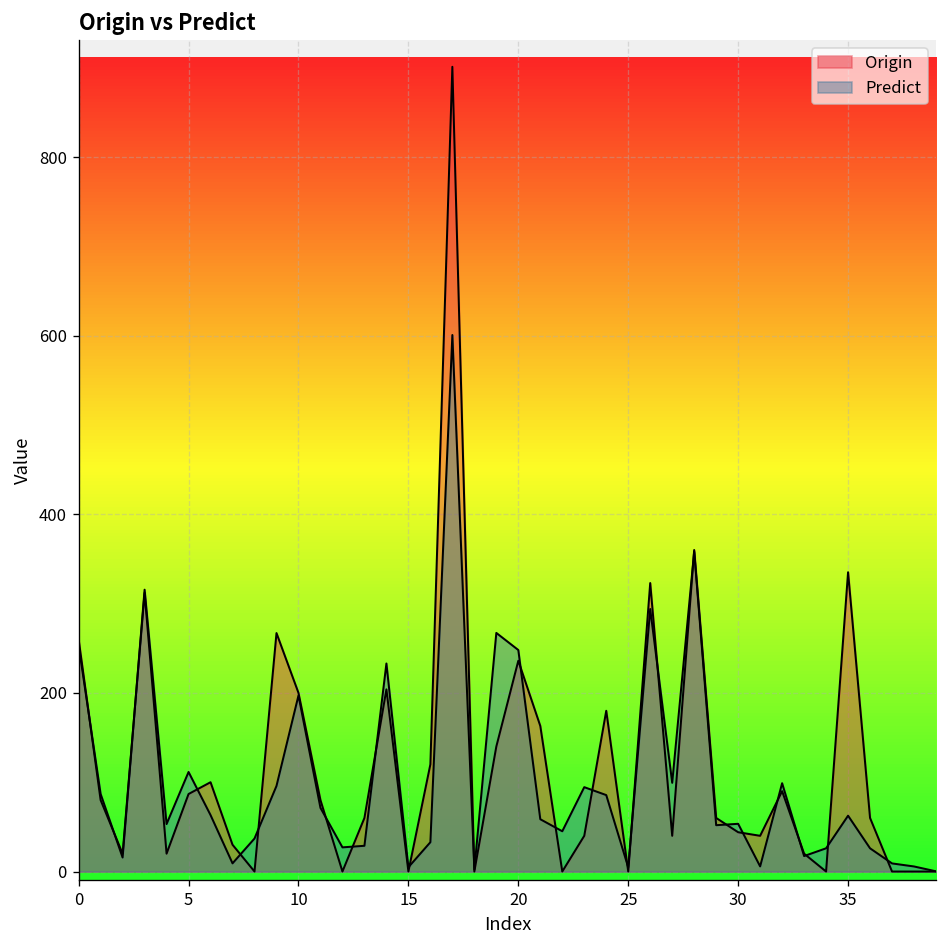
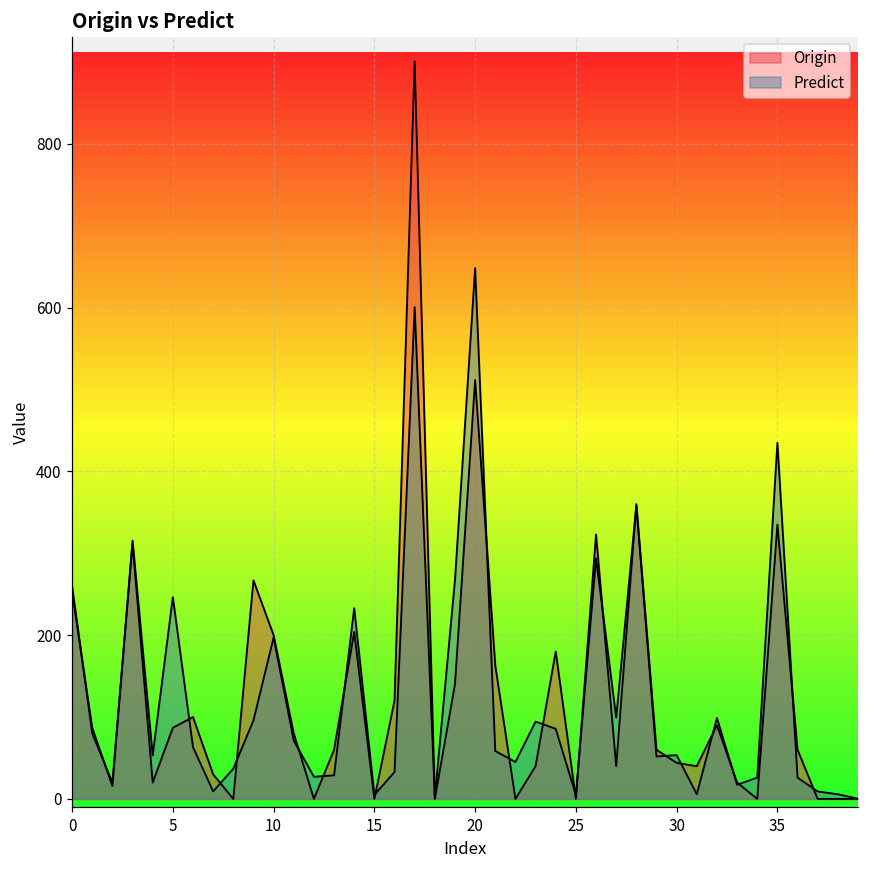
  {
    "Origin": {
      "0": 260,
      "5": 90,
      "15": 0,
-     "20": 240,
+     "20": 510,
      "25": 0,
      "30": 40,
      "35": 340
    },
    "Predict": {
      "0": 250,
-     "5": 110,
+     "5": 250,
      "15": 0,
-     "20": 250,
+     "20": 650,
      "25": 0,
      "30": 50,
-     "35": 60
+     "35": 430
    }
  }
